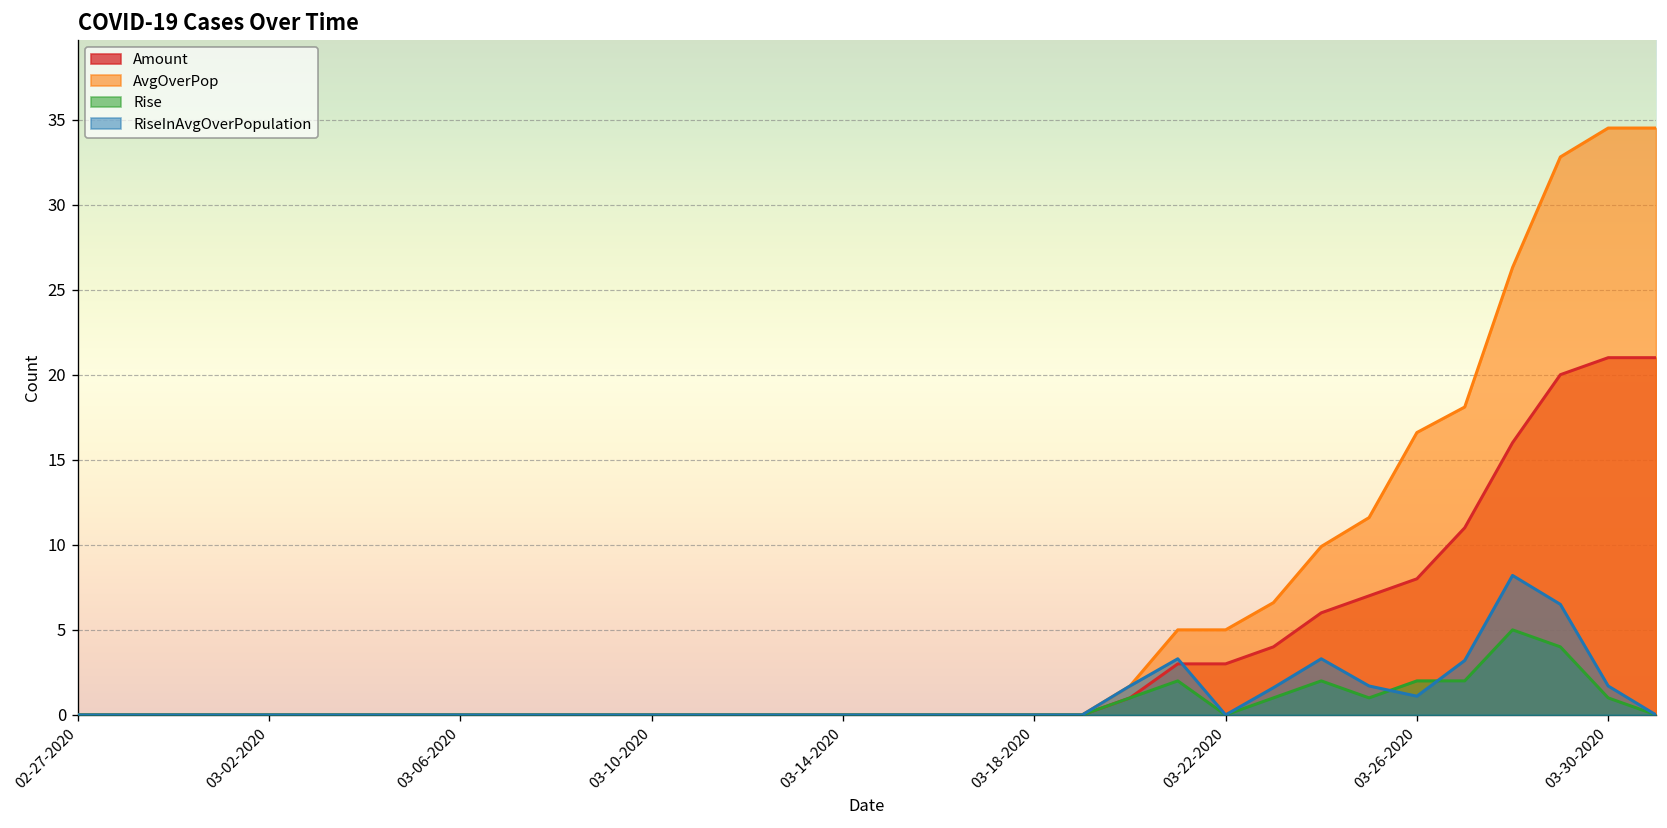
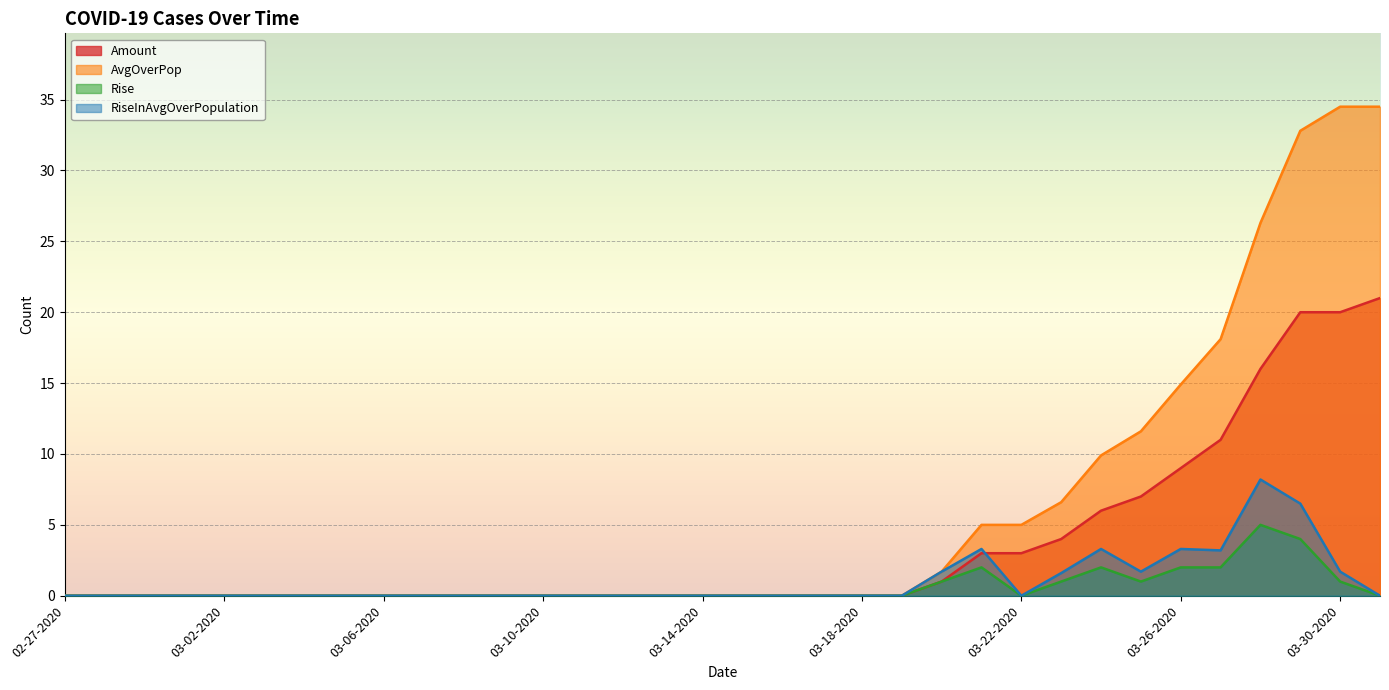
  {
    "Amount": {
      "03-22-2020": 3,
-     "03-26-2020": 8,
-     "03-30-2020": 21
+     "03-26-2020": 9,
+     "03-30-2020": 20
    },
    "AvgOverPop": {
      "03-22-2020": 5.0,
-     "03-26-2020": 16.6,
+     "03-26-2020": 14.9,
      "03-30-2020": 34.5
    },
    "Rise": {
      "03-26-2020": 2.0,
      "03-30-2020": 1.0
    },
    "RiseInAvgOverPopulation": {
-     "03-26-2020": 1.1,
+     "03-26-2020": 3.3,
      "03-30-2020": 1.7
    }
  }
